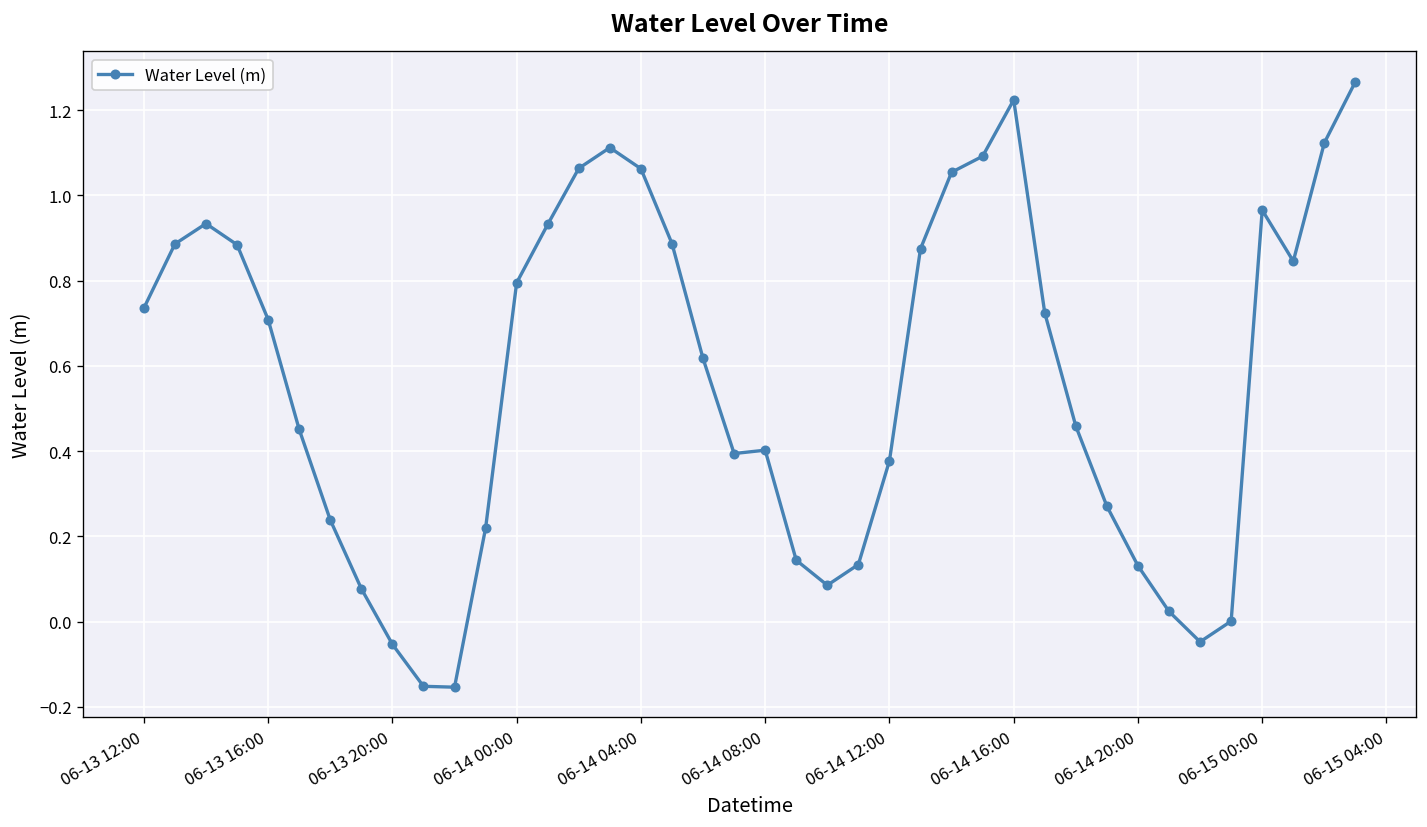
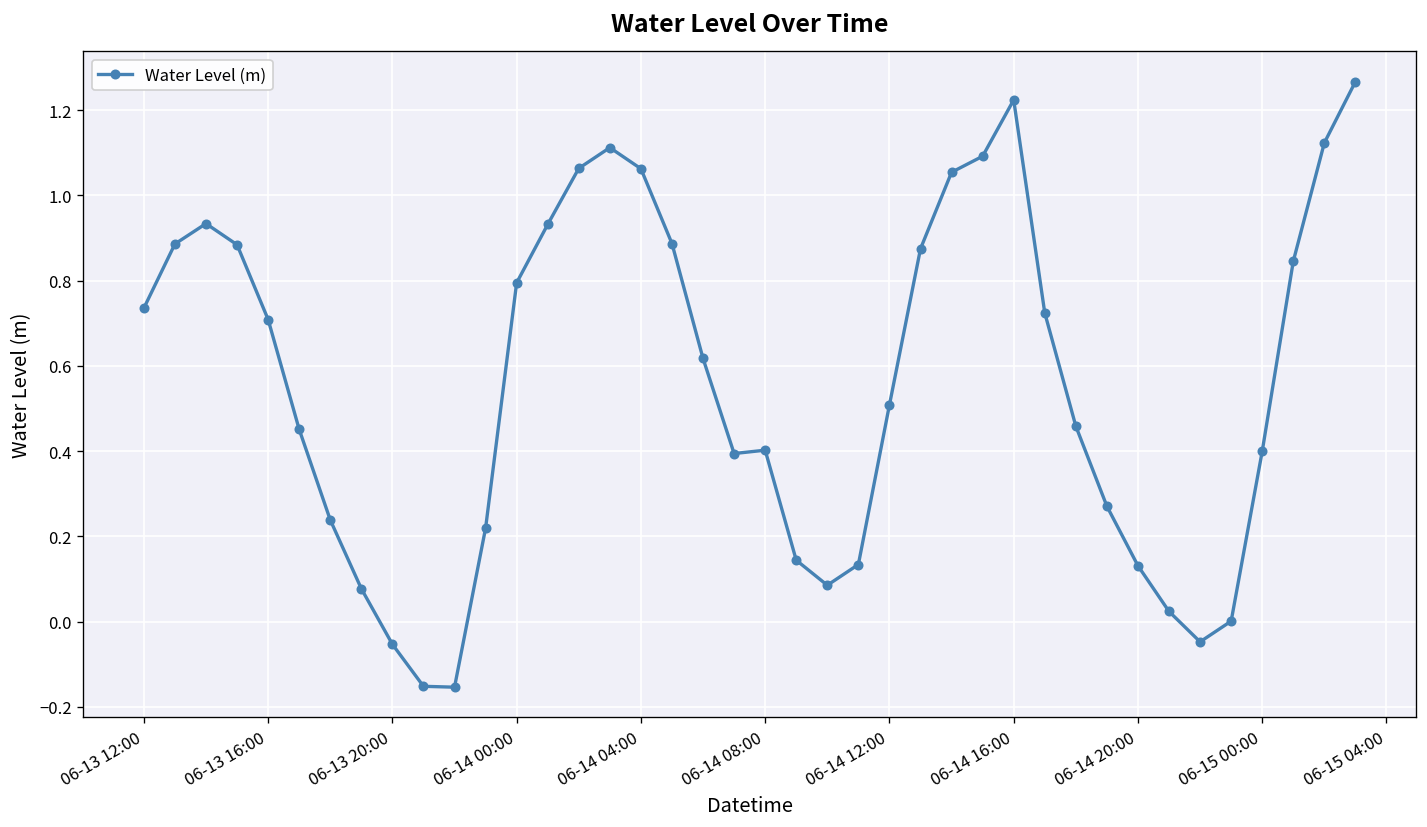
  {
    "06-13 12:00": 0.74,
    "06-13 16:00": 0.71,
    "06-13 20:00": -0.05,
    "06-14 00:00": 0.79,
    "06-14 04:00": 1.06,
    "06-14 08:00": 0.40,
-   "06-14 12:00": 0.38,
+   "06-14 12:00": 0.51,
    "06-14 16:00": 1.22,
    "06-14 20:00": 0.13,
-   "06-15 00:00": 0.97
+   "06-15 00:00": 0.40
  }
